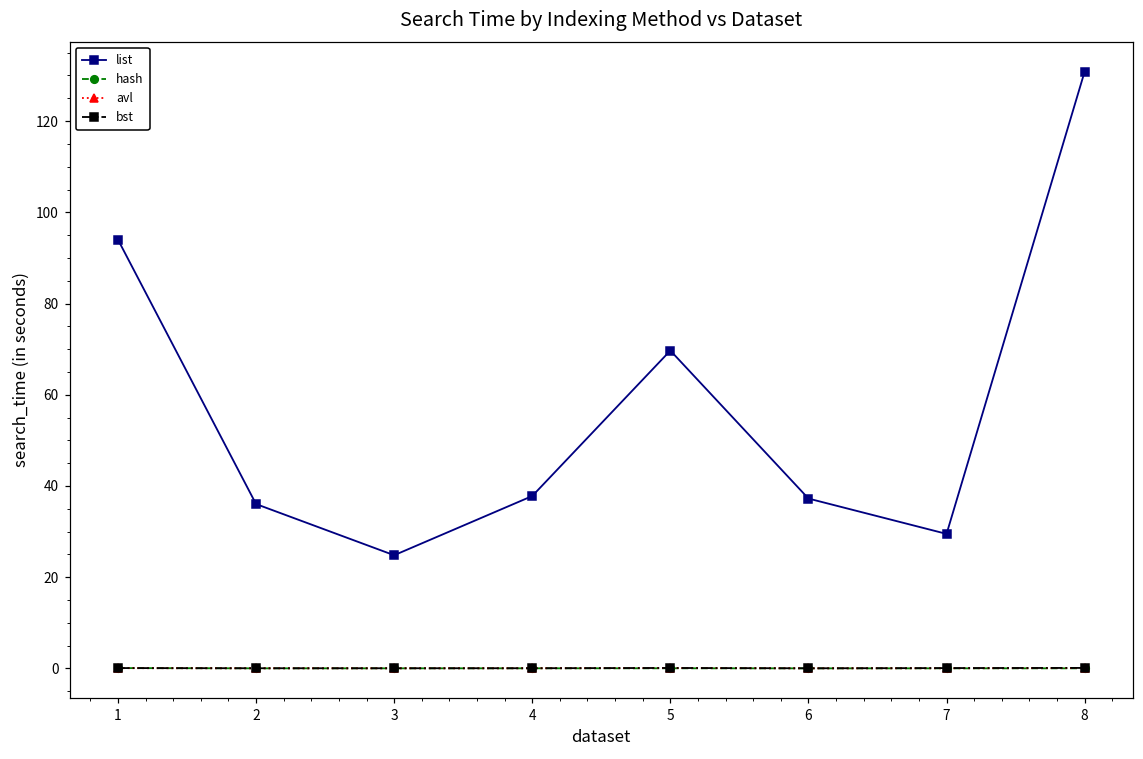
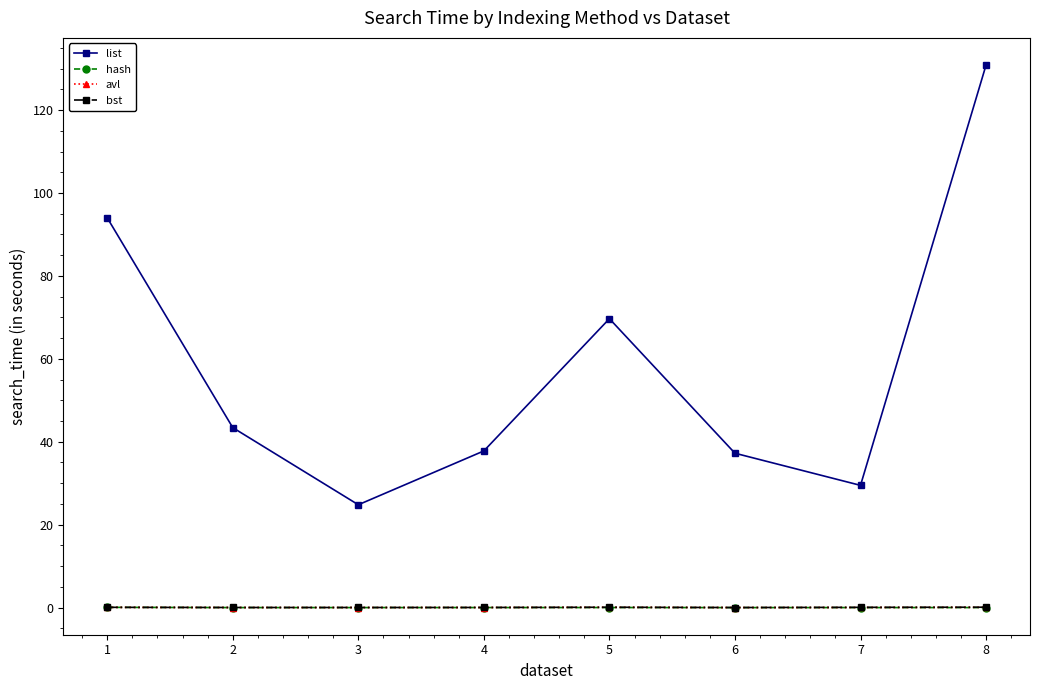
  {
    "list": {
      "1": 94,
-     "2": 36,
+     "2": 43,
      "3": 25,
      "4": 38,
      "5": 70,
      "6": 37,
      "7": 29,
      "8": 131
    }
  }
